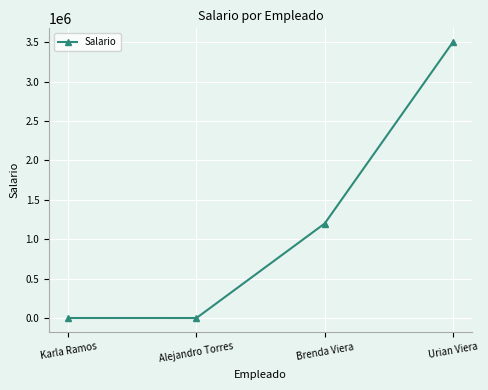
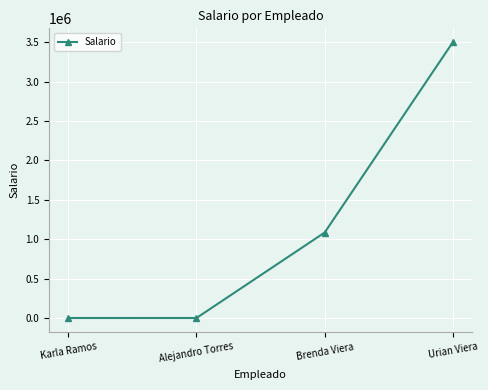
  {
    "Karla Ramos": 0,
    "Alejandro Torres": 0,
-   "Brenda Viera": 1200000,
+   "Brenda Viera": 1100000,
    "Urian Viera": 3500000
  }
